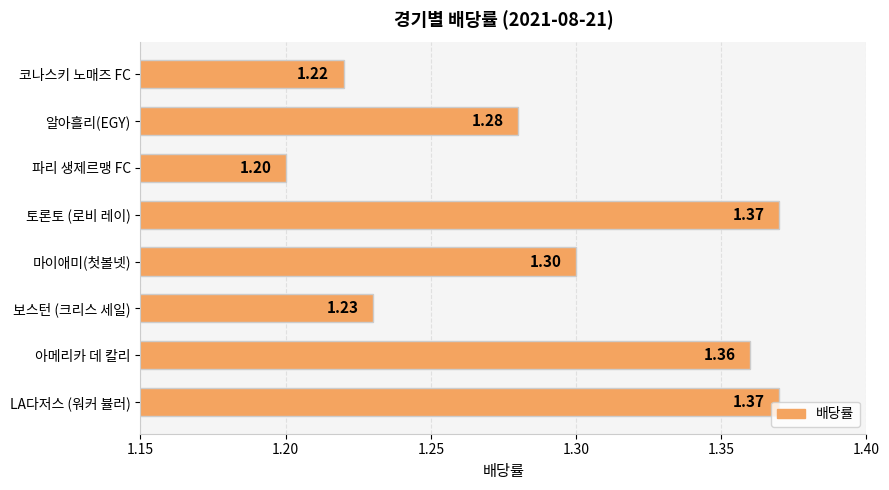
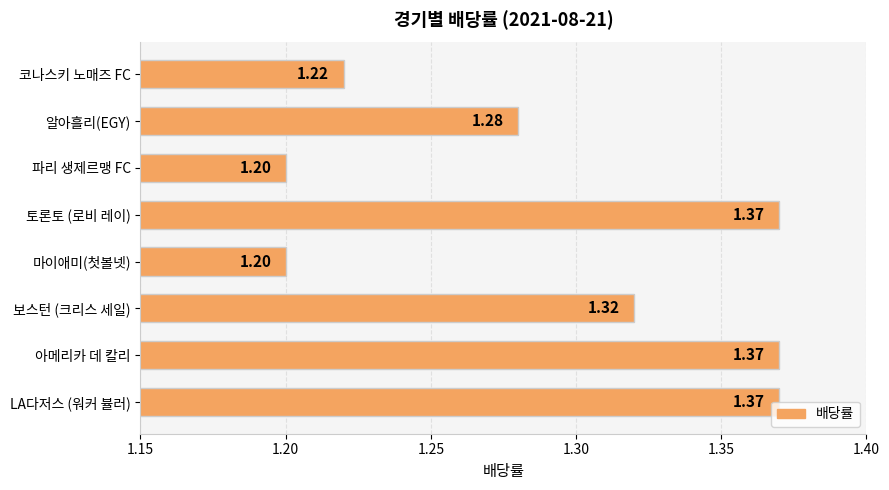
  {
    "코나스키 노매즈 FC": 1.22,
    "알아흘리(EGY)": 1.28,
    "파리 생제르맹 FC": 1.20,
    "토론토 (로비 레이)": 1.37,
-   "마이애미(첫볼넷)": 1.30,
-   "보스턴 (크리스 세일)": 1.23,
-   "아메리카 데 칼리": 1.36
+   "마이애미(첫볼넷)": 1.20,
+   "보스턴 (크리스 세일)": 1.32,
+   "아메리카 데 칼리": 1.37
  }
